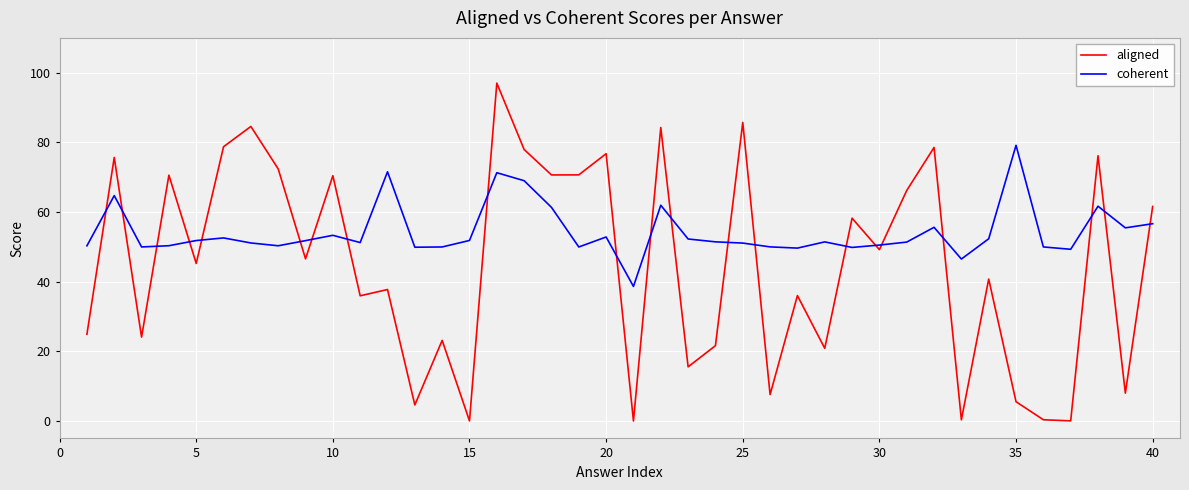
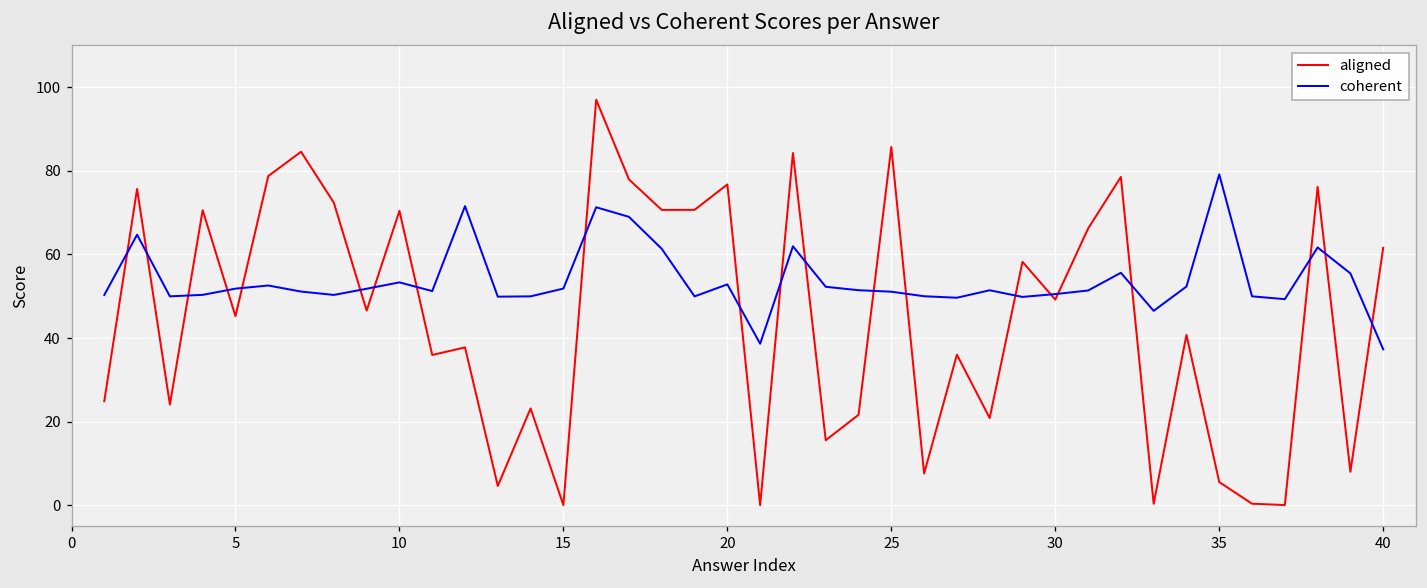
  {
    "aligned": {
      "5": 45,
      "10": 70,
      "15": 0,
      "20": 77,
      "25": 86,
      "30": 49,
      "35": 6,
      "40": 62
    },
    "coherent": {
      "5": 52,
      "10": 53,
      "15": 52,
      "20": 53,
      "25": 51,
      "30": 51,
      "35": 79,
-     "40": 57
+     "40": 37
    }
  }
